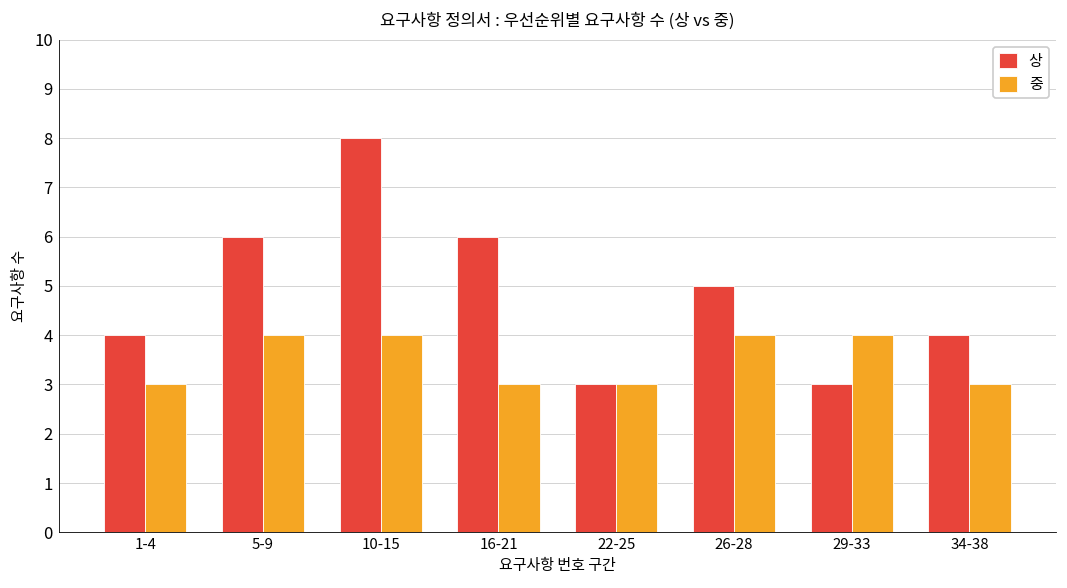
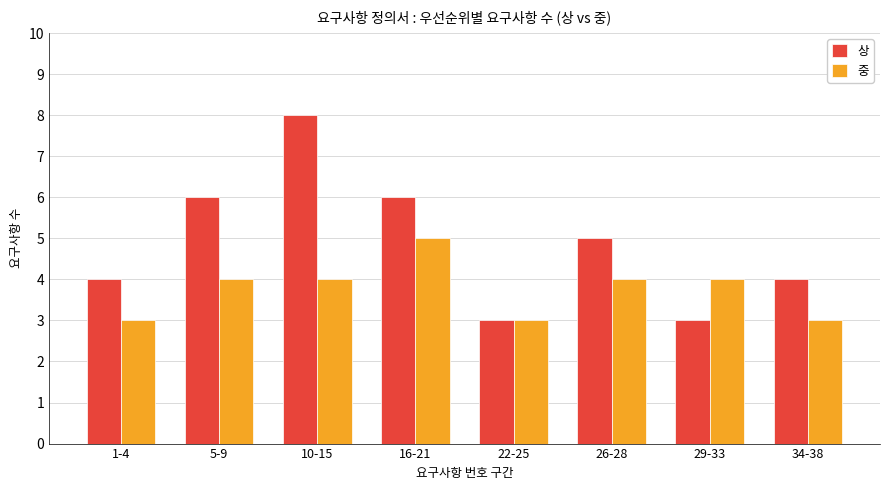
  {
    "상": {
      "1-4": 4,
      "5-9": 6,
      "10-15": 8,
      "16-21": 6,
      "22-25": 3,
      "26-28": 5,
      "29-33": 3,
      "34-38": 4
    },
    "중": {
      "1-4": 3,
      "5-9": 4,
      "10-15": 4,
-     "16-21": 3,
+     "16-21": 5,
      "22-25": 3,
      "26-28": 4,
      "29-33": 4,
      "34-38": 3
    }
  }
